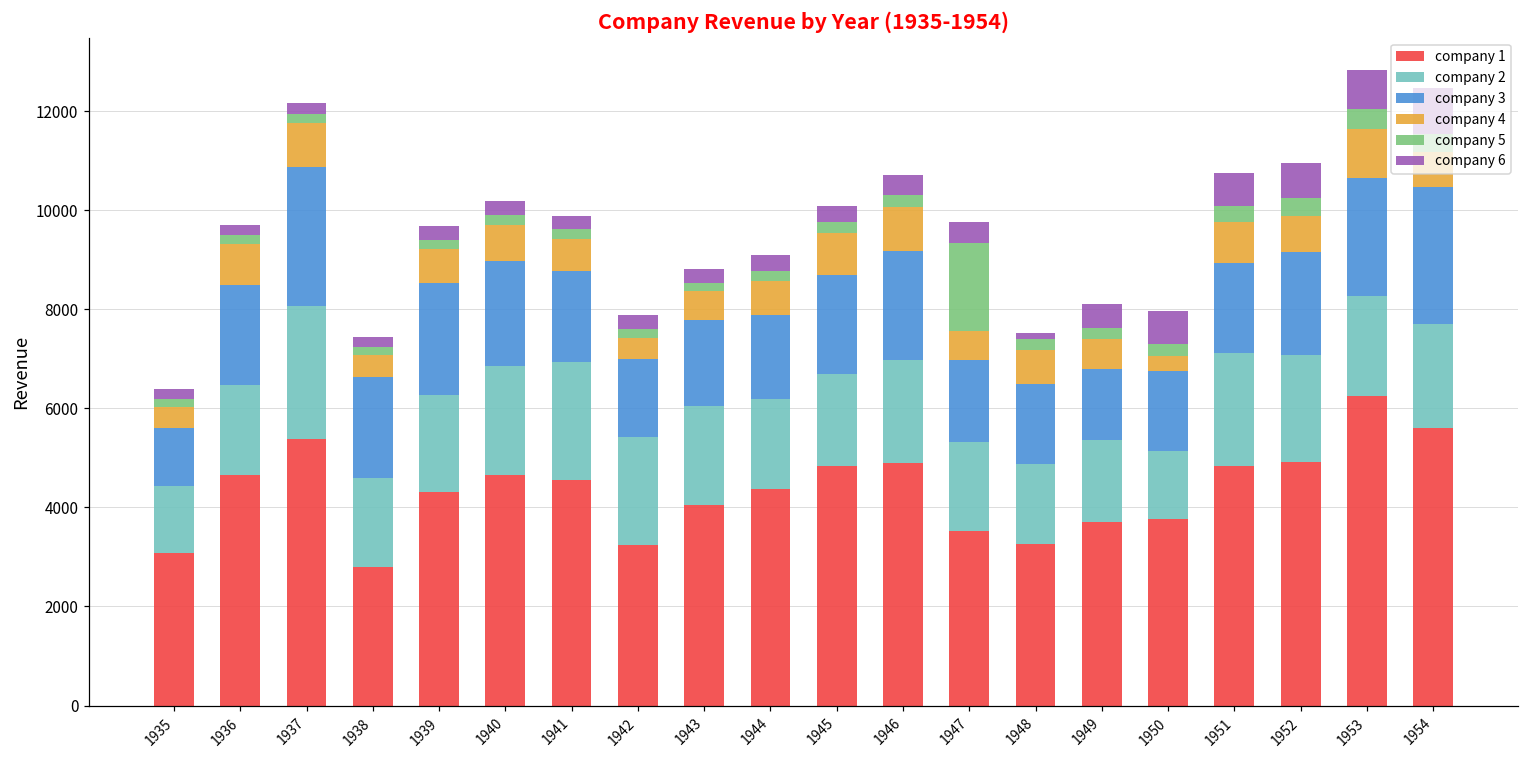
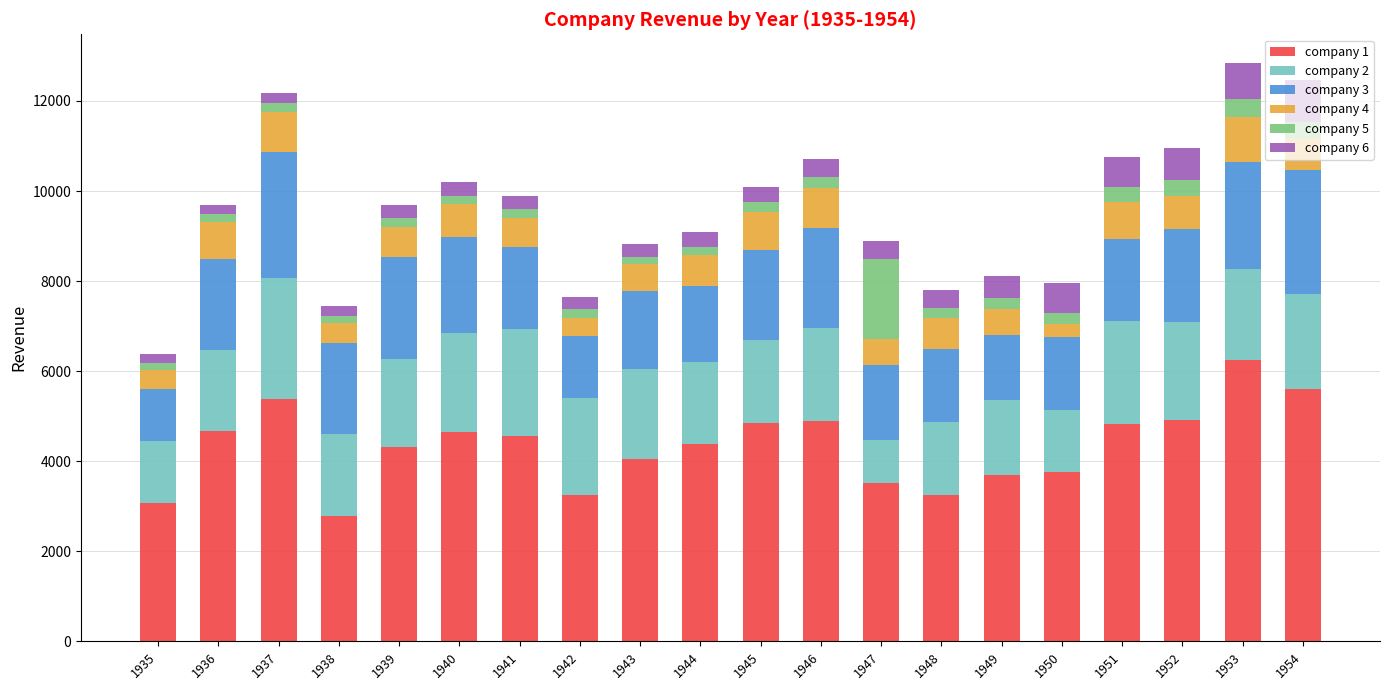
  {
    "company 1": {
      "1935": 3100,
      "1936": 4700,
      "1937": 5400,
      "1938": 2800,
      "1939": 4300,
      "1940": 4600,
      "1941": 4600,
      "1942": 3200,
      "1943": 4100,
      "1944": 4400,
      "1945": 4800,
      "1946": 4900,
      "1947": 3500,
      "1948": 3300,
      "1949": 3700,
      "1950": 3800,
      "1951": 4800,
      "1952": 4900,
      "1953": 6200,
      "1954": 5600
    },
    "company 2": {
      "1935": 1400,
      "1936": 1800,
      "1937": 2700,
      "1938": 1800,
      "1939": 2000,
      "1940": 2200,
      "1941": 2400,
      "1942": 2200,
      "1943": 2000,
      "1944": 1800,
      "1945": 1900,
      "1946": 2100,
-     "1947": 1800,
+     "1947": 900,
      "1948": 1600,
      "1949": 1700,
      "1950": 1400,
      "1951": 2300,
      "1952": 2200,
      "1953": 2000,
      "1954": 2100
    },
    "company 3": {
      "1935": 1200,
      "1936": 2000,
      "1937": 2800,
      "1938": 2000,
      "1939": 2300,
      "1940": 2100,
      "1941": 1800,
-     "1942": 1600,
+     "1942": 1400,
      "1943": 1700,
      "1944": 1700,
      "1945": 2000,
      "1946": 2200,
      "1947": 1700,
      "1948": 1600,
      "1949": 1400,
      "1950": 1600,
      "1951": 1800,
      "1952": 2100,
      "1953": 2400,
      "1954": 2800
    },
    "company 4": {
      "1935": 400,
      "1936": 800,
      "1937": 900,
      "1938": 400,
      "1939": 700,
      "1940": 700,
      "1941": 600,
      "1942": 400,
      "1943": 600,
      "1944": 700,
      "1945": 800,
      "1946": 900,
      "1947": 600,
      "1948": 700,
      "1949": 600,
      "1950": 300,
      "1951": 800,
      "1952": 700,
      "1953": 1000
    },
    "company 5": {
      "1935": 200,
      "1936": 200,
      "1937": 200,
      "1938": 200,
      "1939": 200,
      "1940": 200,
      "1941": 200,
      "1942": 200,
      "1943": 200,
      "1944": 200,
      "1945": 200,
      "1946": 200,
      "1947": 1800,
      "1948": 200,
      "1949": 200,
      "1950": 200,
      "1951": 300,
      "1952": 400,
      "1953": 400
    },
    "company 6": {
      "1935": 200,
      "1936": 200,
      "1937": 200,
      "1938": 200,
      "1939": 300,
      "1940": 300,
      "1941": 300,
      "1942": 300,
      "1943": 300,
      "1944": 300,
      "1945": 300,
      "1946": 400,
      "1947": 400,
-     "1948": 100,
+     "1948": 400,
      "1949": 500,
      "1950": 700,
      "1951": 700,
      "1952": 700,
      "1953": 800
    }
  }
